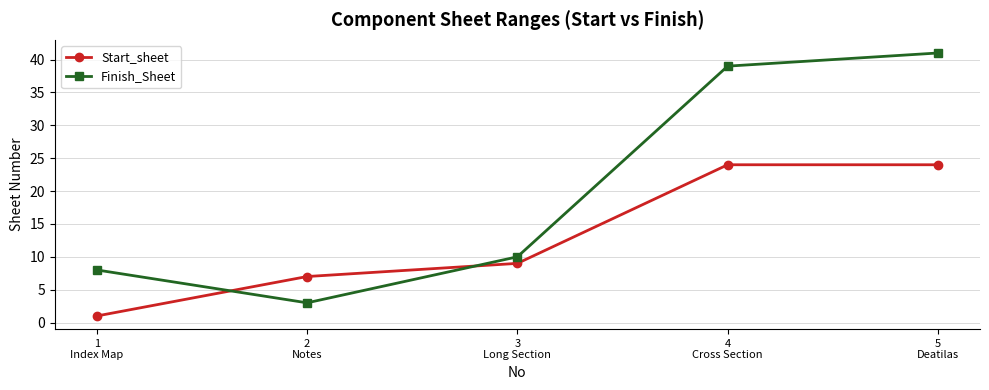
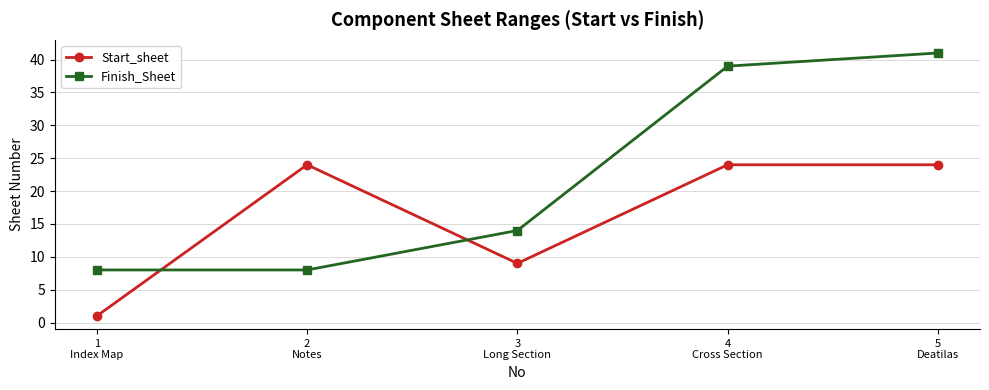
  {
    "Start_sheet": {
      "1 Index Map": 1,
-     "2 Notes": 7,
+     "2 Notes": 24,
      "3 Long Section": 9,
      "4 Cross Section": 24,
      "5 Deatilas": 24
    },
    "Finish_Sheet": {
      "1 Index Map": 8,
-     "2 Notes": 3,
-     "3 Long Section": 10,
+     "2 Notes": 8,
+     "3 Long Section": 14,
      "4 Cross Section": 39,
      "5 Deatilas": 41
    }
  }
